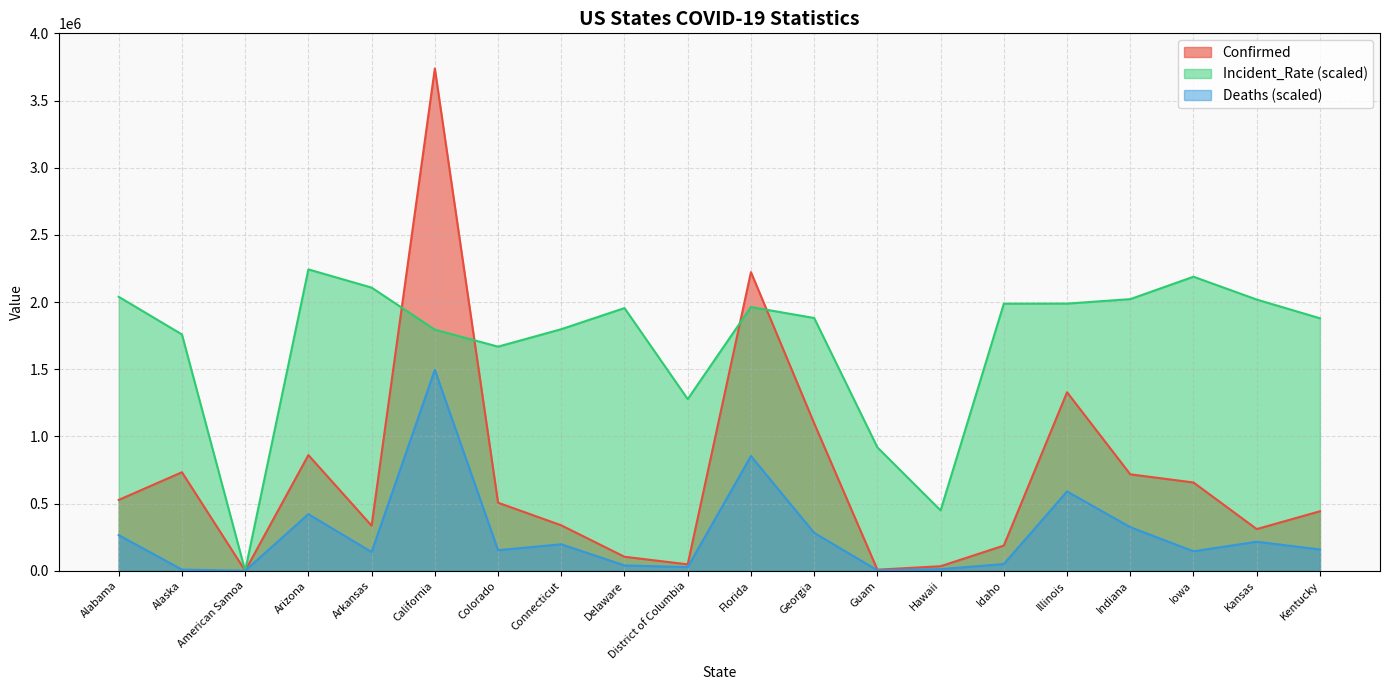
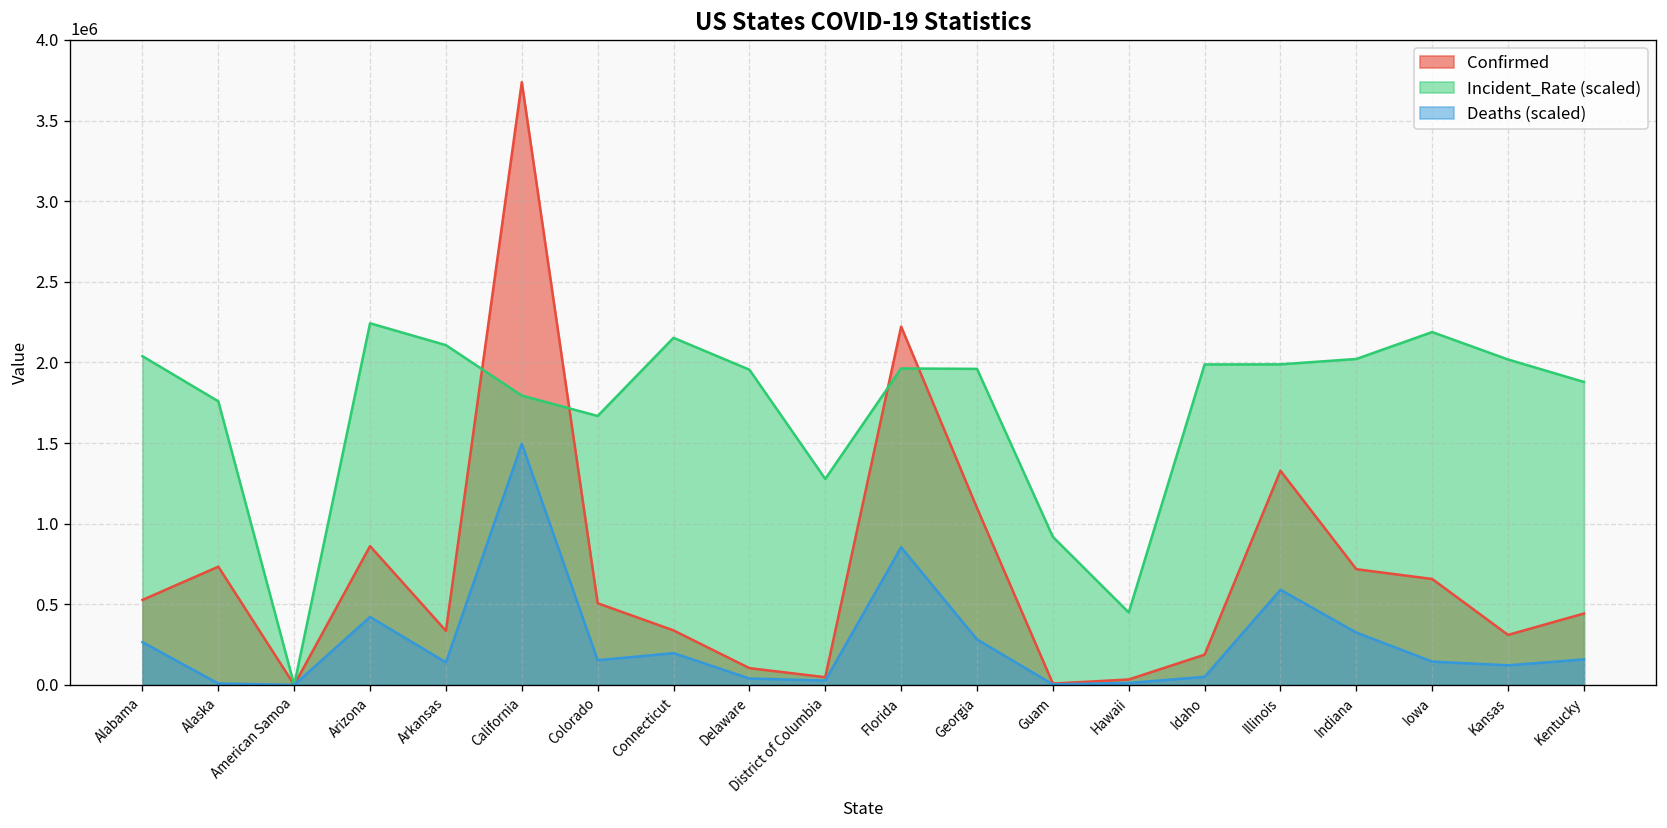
  {
    "Confirmed": {
      "Alabama": 530000,
      "Alaska": 730000,
      "Arizona": 860000,
      "Arkansas": 340000,
      "California": 3740000,
      "Colorado": 510000,
      "Connecticut": 340000,
      "Delaware": 100000,
      "District of Columbia": 50000,
      "Florida": 2220000,
      "Georgia": 1100000,
      "Hawaii": 30000,
      "Idaho": 190000,
      "Illinois": 1330000,
      "Indiana": 720000,
      "Iowa": 660000,
      "Kansas": 310000,
      "Kentucky": 440000
    },
    "Incident_Rate (scaled)": {
      "Alabama": 2040000,
      "Alaska": 1760000,
      "Arizona": 2240000,
      "Arkansas": 2110000,
      "California": 1790000,
      "Colorado": 1670000,
-     "Connecticut": 1800000,
+     "Connecticut": 2150000,
      "Delaware": 1960000,
      "District of Columbia": 1280000,
      "Florida": 1960000,
-     "Georgia": 1880000,
+     "Georgia": 1960000,
      "Guam": 920000,
      "Hawaii": 450000,
      "Idaho": 1990000,
      "Illinois": 1990000,
      "Indiana": 2020000,
      "Iowa": 2190000,
      "Kansas": 2020000,
      "Kentucky": 1880000
    },
    "Deaths (scaled)": {
      "Alabama": 270000,
      "Alaska": 10000,
      "Arizona": 420000,
      "Arkansas": 140000,
      "California": 1500000,
      "Colorado": 150000,
      "Connecticut": 200000,
      "Delaware": 40000,
      "District of Columbia": 30000,
      "Florida": 850000,
      "Georgia": 280000,
      "Hawaii": 10000,
      "Idaho": 50000,
      "Illinois": 590000,
      "Indiana": 320000,
      "Iowa": 140000,
-     "Kansas": 220000,
+     "Kansas": 120000,
      "Kentucky": 160000
    }
  }
